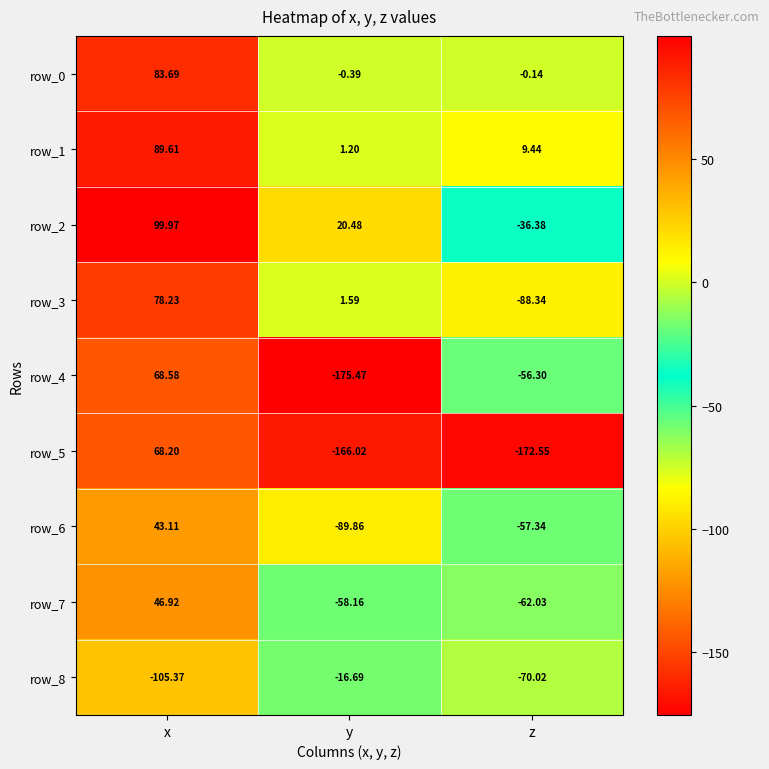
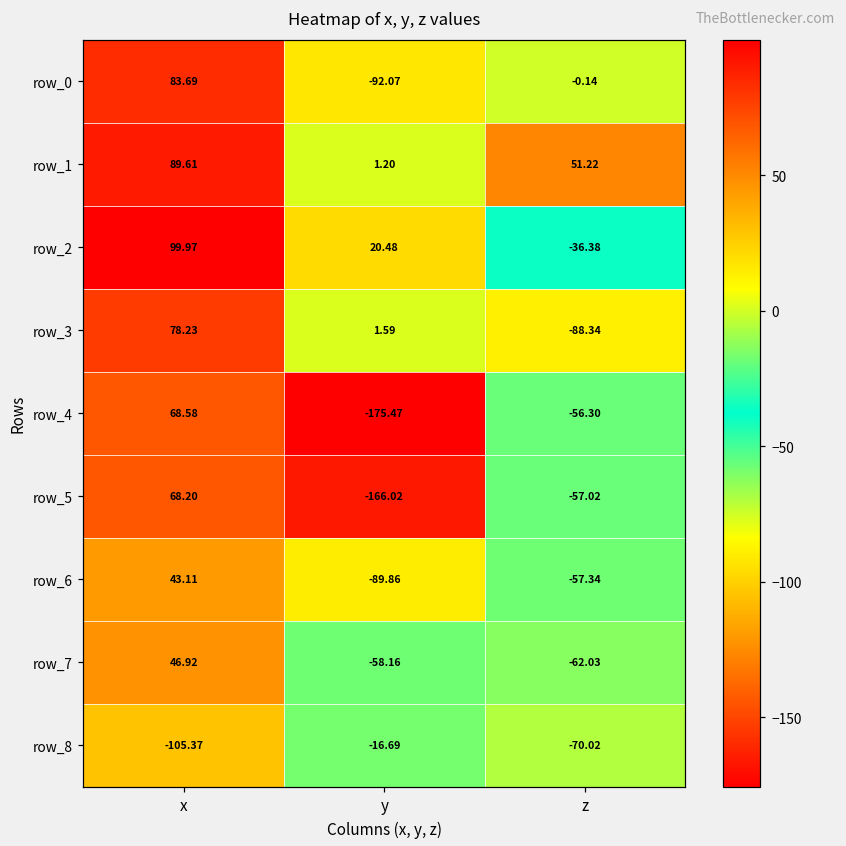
  {
    "row_0": {
      "x": 83.69,
-     "y": -0.39,
+     "y": -92.07,
      "z": -0.14
    },
    "row_1": {
      "x": 89.61,
      "y": 1.20,
-     "z": 9.44
+     "z": 51.22
    },
    "row_2": {
      "x": 99.97,
      "y": 20.48,
      "z": -36.38
    },
    "row_3": {
      "x": 78.23,
      "y": 1.59,
      "z": -88.34
    },
    "row_4": {
      "x": 68.58,
      "y": -175.47,
      "z": -56.30
    },
    "row_5": {
      "x": 68.20,
      "y": -166.02,
-     "z": -172.55
+     "z": -57.02
    },
    "row_6": {
      "x": 43.11,
      "y": -89.86,
      "z": -57.34
    },
    "row_7": {
      "x": 46.92,
      "y": -58.16,
      "z": -62.03
    },
    "row_8": {
      "x": -105.37,
      "y": -16.69,
      "z": -70.02
    }
  }
